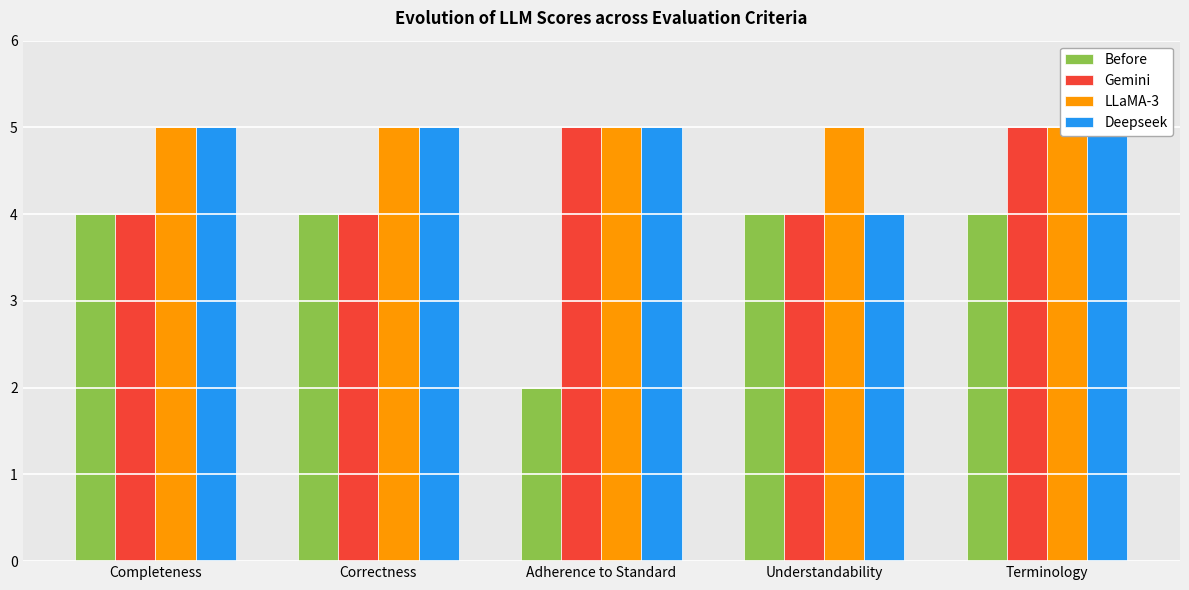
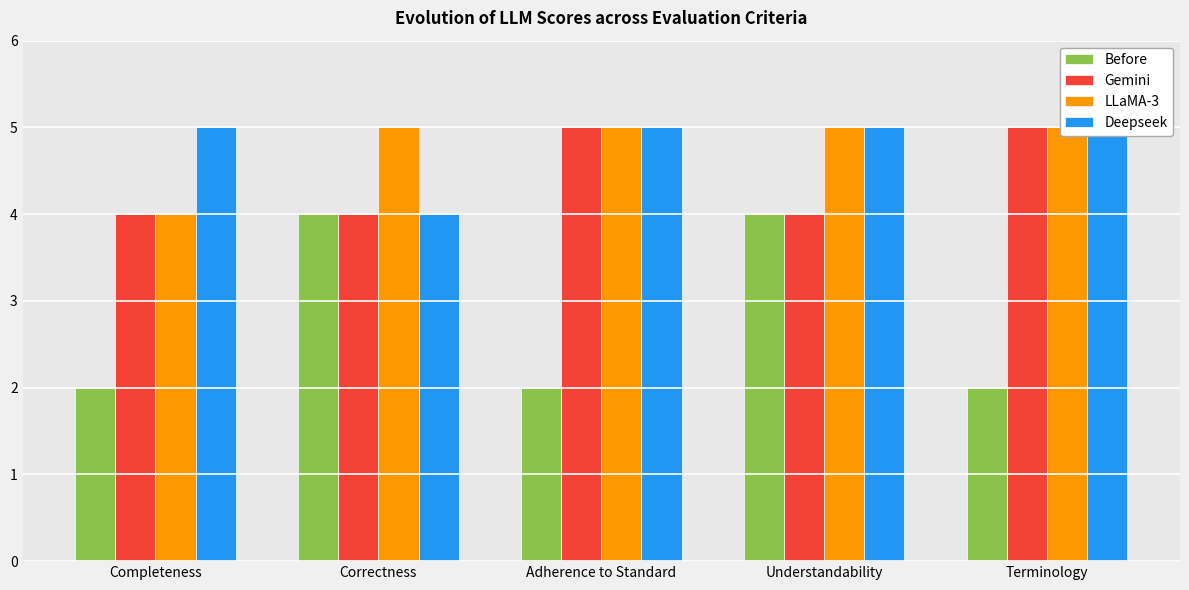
  {
    "Before": {
-     "Completeness": 4,
+     "Completeness": 2,
      "Correctness": 4,
      "Adherence to Standard": 2,
      "Understandability": 4,
-     "Terminology": 4
+     "Terminology": 2
    },
    "Gemini": {
      "Completeness": 4,
      "Correctness": 4,
      "Adherence to Standard": 5,
      "Understandability": 4,
      "Terminology": 5
    },
    "LLaMA-3": {
-     "Completeness": 5,
+     "Completeness": 4,
      "Correctness": 5,
      "Adherence to Standard": 5,
      "Understandability": 5
    },
    "Deepseek": {
      "Completeness": 5,
-     "Correctness": 5,
+     "Correctness": 4,
      "Adherence to Standard": 5,
-     "Understandability": 4
+     "Understandability": 5
    }
  }
